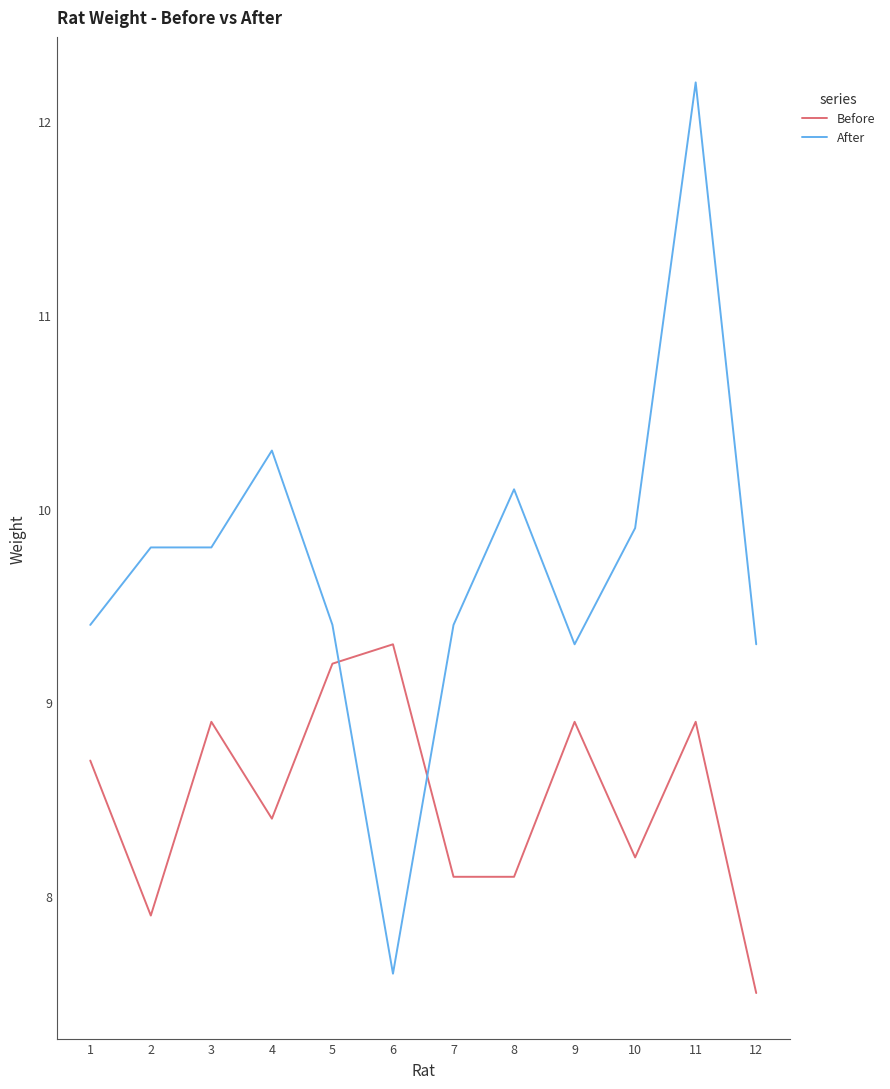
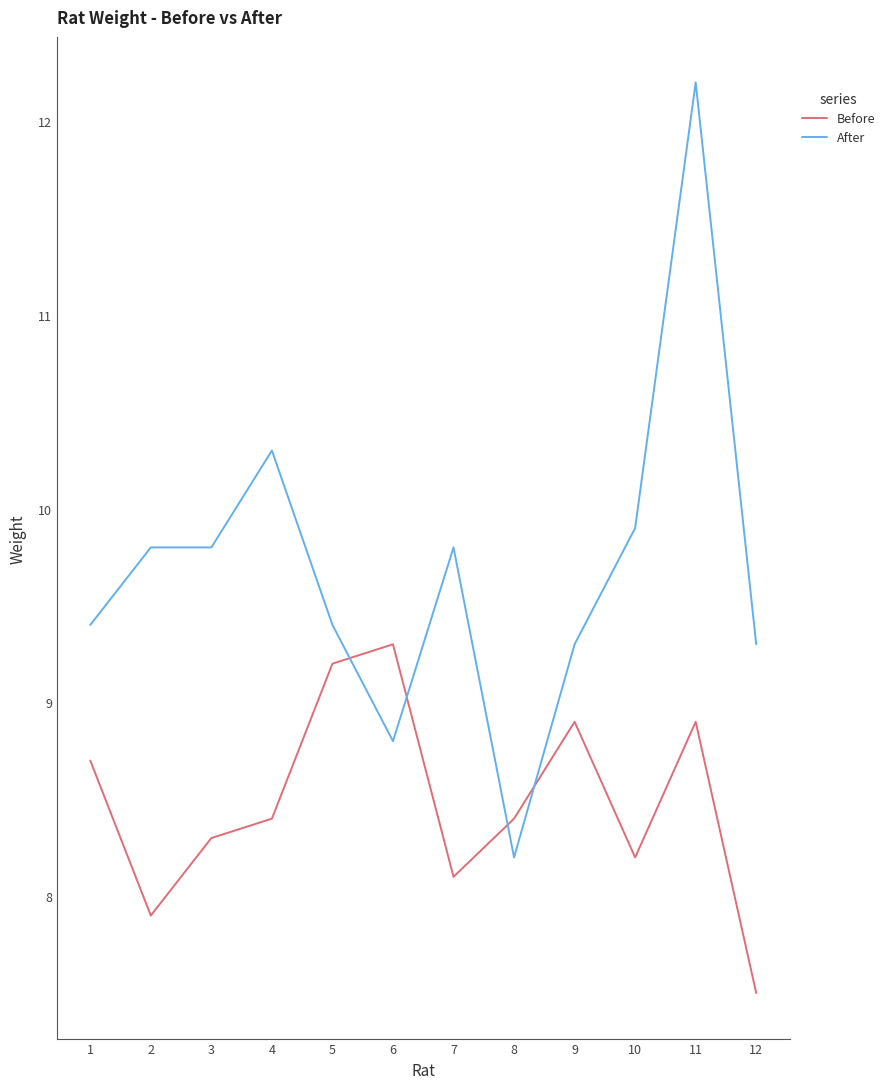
  {
    "Before": {
      "1": 8.7,
      "2": 7.9,
-     "3": 8.9,
+     "3": 8.3,
      "4": 8.4,
      "5": 9.2,
      "6": 9.3,
      "7": 8.1,
-     "8": 8.1,
+     "8": 8.4,
      "9": 8.9,
      "10": 8.2,
      "11": 8.9,
      "12": 7.5
    },
    "After": {
      "1": 9.4,
      "2": 9.8,
      "3": 9.8,
      "4": 10.3,
      "5": 9.4,
-     "6": 7.6,
-     "7": 9.4,
-     "8": 10.1,
+     "6": 8.8,
+     "7": 9.8,
+     "8": 8.2,
      "9": 9.3,
      "10": 9.9,
      "11": 12.2,
      "12": 9.3
    }
  }
